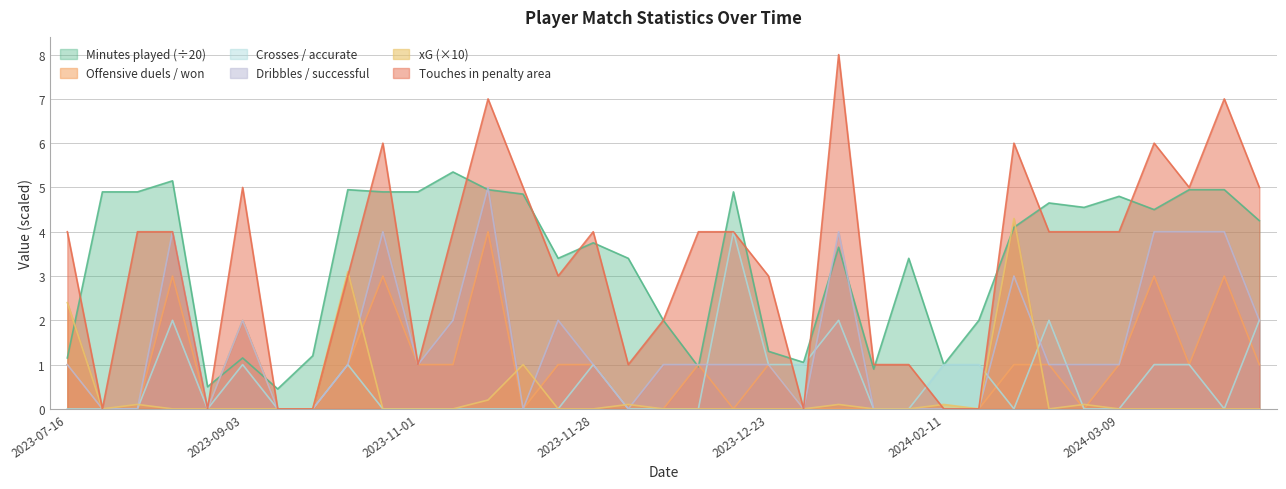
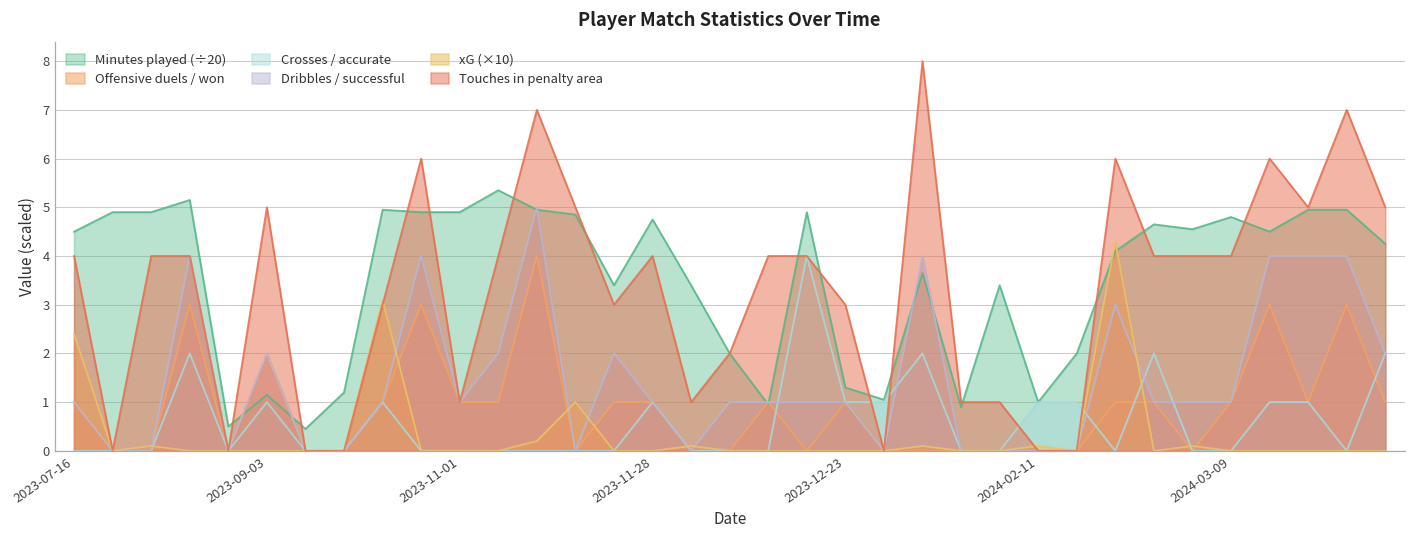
  {
    "Minutes played (÷20)": {
-     "2023-07-16": 1.2,
+     "2023-07-16": 4.5,
      "2023-09-03": 1.2,
      "2023-11-01": 4.9,
-     "2023-11-28": 3.8,
+     "2023-11-28": 4.8,
      "2023-12-23": 1.3,
      "2024-03-09": 4.8
    }
  }
